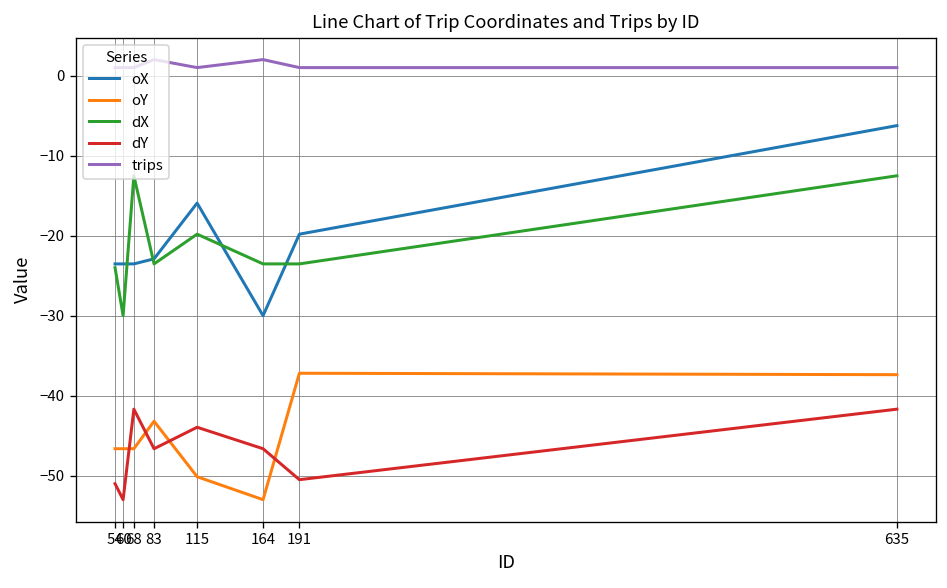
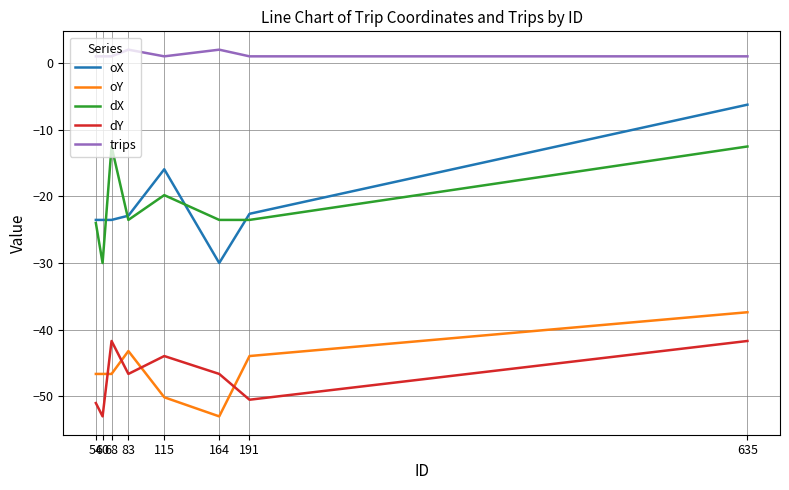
  {
    "oX": {
      "83": -23,
      "115": -16,
      "164": -30,
-     "191": -20,
+     "191": -23,
      "635": -6
    },
    "oY": {
      "83": -43,
      "115": -50,
      "164": -53,
-     "191": -37,
+     "191": -44,
      "635": -37
    },
    "dX": {
      "83": -24,
      "115": -20,
      "164": -24,
      "191": -24,
      "635": -13
    },
    "dY": {
      "83": -47,
      "115": -44,
      "164": -47,
      "191": -51,
      "635": -42
    },
    "trips": {
      "115": 1,
      "164": 2,
      "191": 1,
      "635": 1
    }
  }
